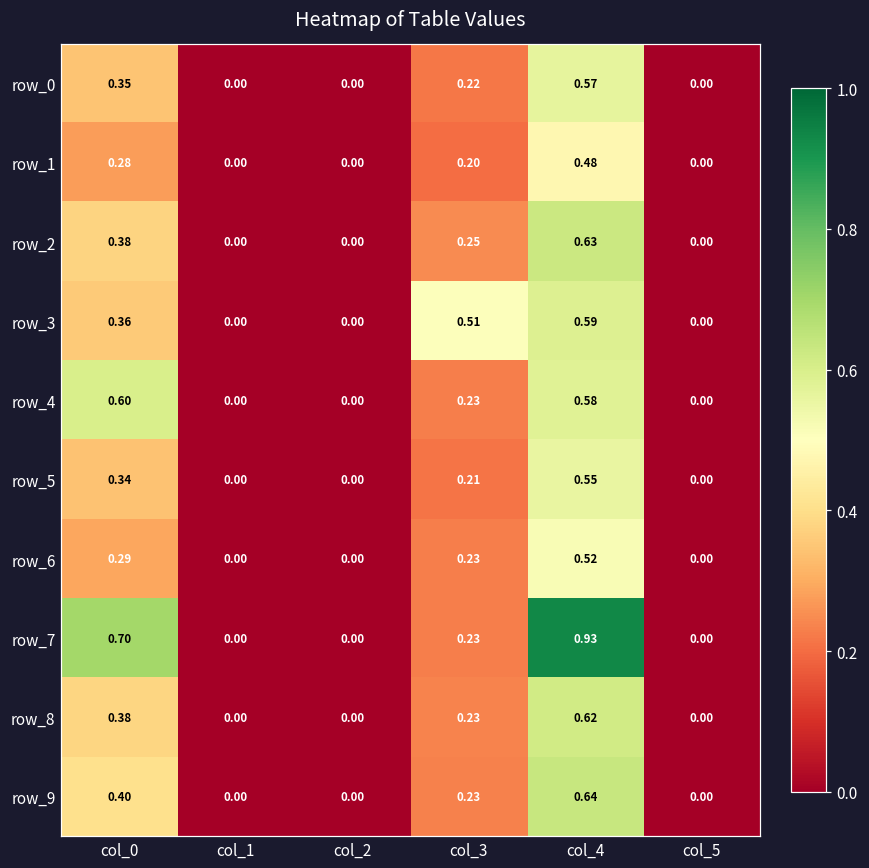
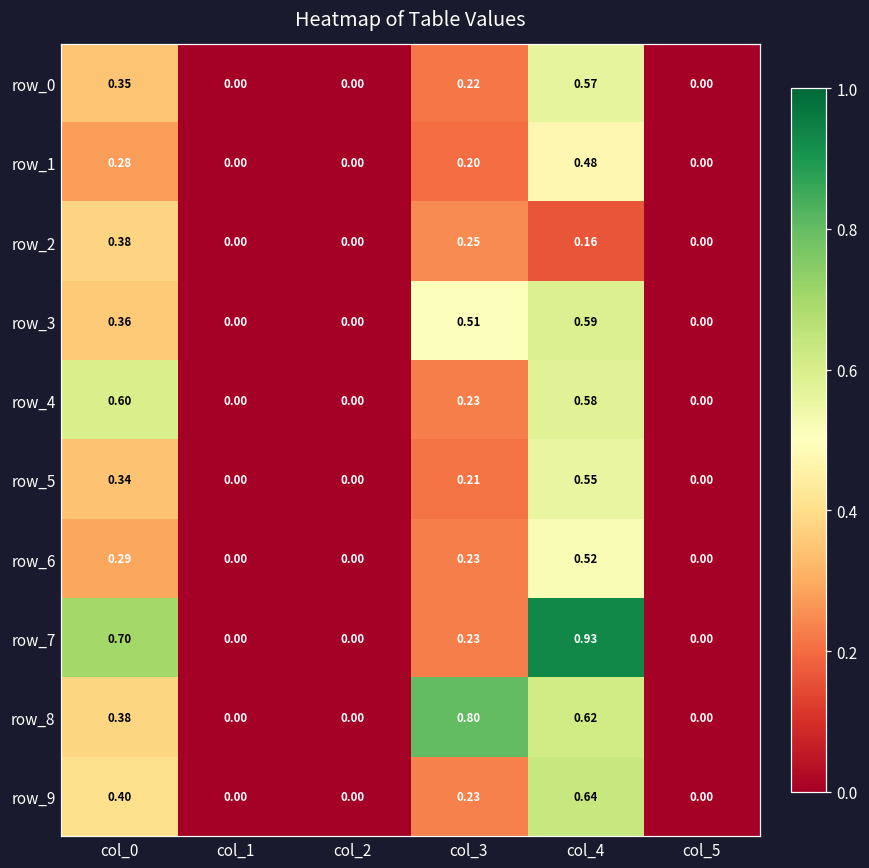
  {
    "row_0": {
      "col_0": 0.35,
      "col_1": 0.00,
      "col_2": 0.00,
      "col_3": 0.22,
      "col_4": 0.57,
      "col_5": 0.00
    },
    "row_1": {
      "col_0": 0.28,
      "col_1": 0.00,
      "col_2": 0.00,
      "col_3": 0.20,
      "col_4": 0.48,
      "col_5": 0.00
    },
    "row_2": {
      "col_0": 0.38,
      "col_1": 0.00,
      "col_2": 0.00,
      "col_3": 0.25,
-     "col_4": 0.63,
+     "col_4": 0.16,
      "col_5": 0.00
    },
    "row_3": {
      "col_0": 0.36,
      "col_1": 0.00,
      "col_2": 0.00,
      "col_3": 0.51,
      "col_4": 0.59,
      "col_5": 0.00
    },
    "row_4": {
      "col_0": 0.60,
      "col_1": 0.00,
      "col_2": 0.00,
      "col_3": 0.23,
      "col_4": 0.58,
      "col_5": 0.00
    },
    "row_5": {
      "col_0": 0.34,
      "col_1": 0.00,
      "col_2": 0.00,
      "col_3": 0.21,
      "col_4": 0.55,
      "col_5": 0.00
    },
    "row_6": {
      "col_0": 0.29,
      "col_1": 0.00,
      "col_2": 0.00,
      "col_3": 0.23,
      "col_4": 0.52,
      "col_5": 0.00
    },
    "row_7": {
      "col_0": 0.70,
      "col_1": 0.00,
      "col_2": 0.00,
      "col_3": 0.23,
      "col_4": 0.93,
      "col_5": 0.00
    },
    "row_8": {
      "col_0": 0.38,
      "col_1": 0.00,
      "col_2": 0.00,
-     "col_3": 0.23,
+     "col_3": 0.80,
      "col_4": 0.62,
      "col_5": 0.00
    },
    "row_9": {
      "col_0": 0.40,
      "col_1": 0.00,
      "col_2": 0.00,
      "col_3": 0.23,
      "col_4": 0.64,
      "col_5": 0.00
    }
  }
